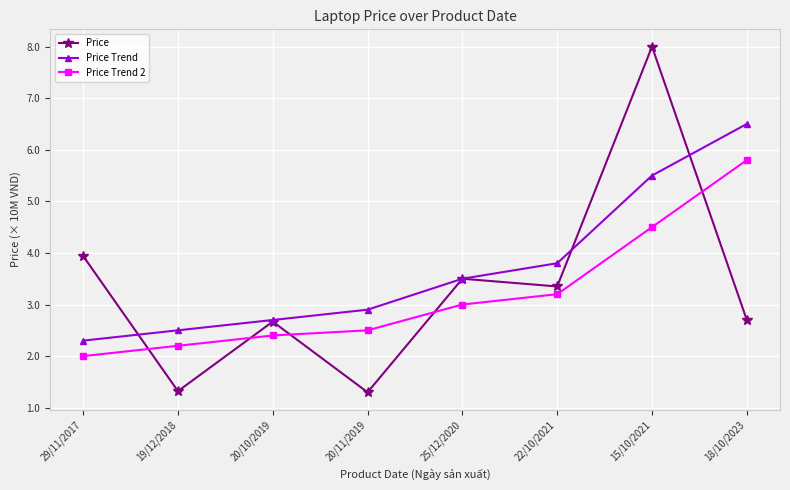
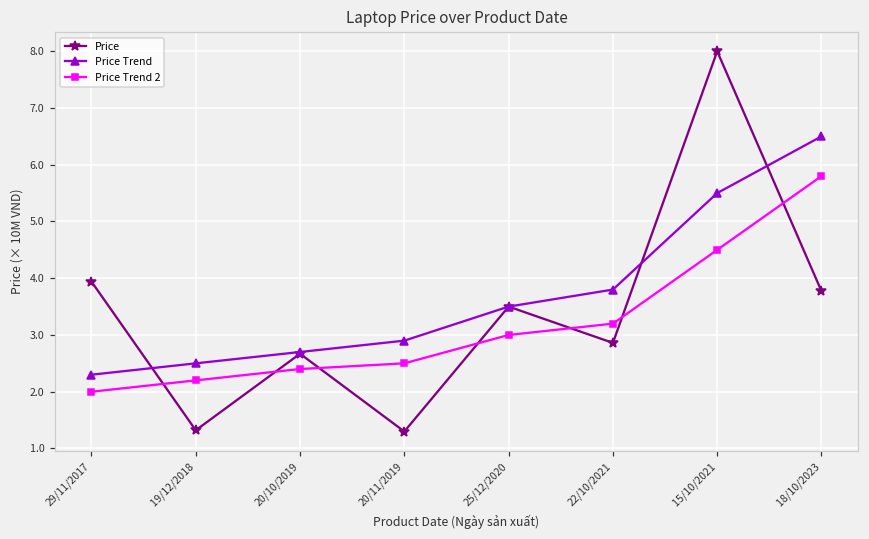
  {
    "Price": {
      "29/11/2017": 3.9,
      "19/12/2018": 1.3,
      "20/11/2019": 1.3,
-     "22/10/2021": 3.4,
+     "22/10/2021": 2.9,
      "15/10/2021": 8.0,
-     "18/10/2023": 2.7
+     "18/10/2023": 3.8
    },
    "Price Trend": {
      "29/11/2017": 2.3,
      "19/12/2018": 2.5,
      "20/11/2019": 2.9,
      "22/10/2021": 3.8,
      "15/10/2021": 5.5,
      "18/10/2023": 6.5
    },
    "Price Trend 2": {
      "29/11/2017": 2.0,
      "19/12/2018": 2.2,
      "20/10/2019": 2.4,
      "20/11/2019": 2.5,
      "25/12/2020": 3.0,
      "22/10/2021": 3.2,
      "15/10/2021": 4.5,
      "18/10/2023": 5.8
    }
  }
